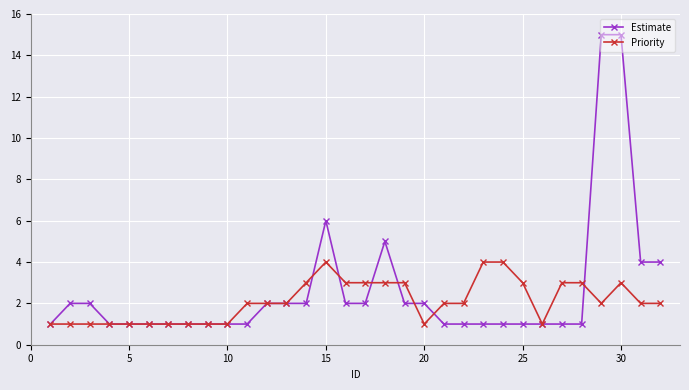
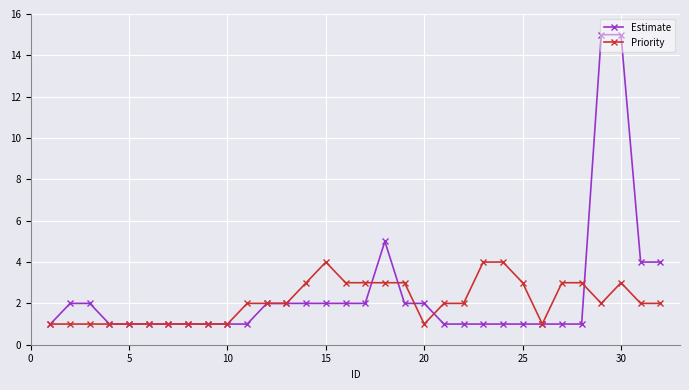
  {
    "Estimate": {
-     "15": 6,
+     "15": 2,
      "20": 2,
      "25": 1
    },
    "Priority": {
      "15": 4,
      "20": 1,
      "25": 3,
      "30": 3
    }
  }
